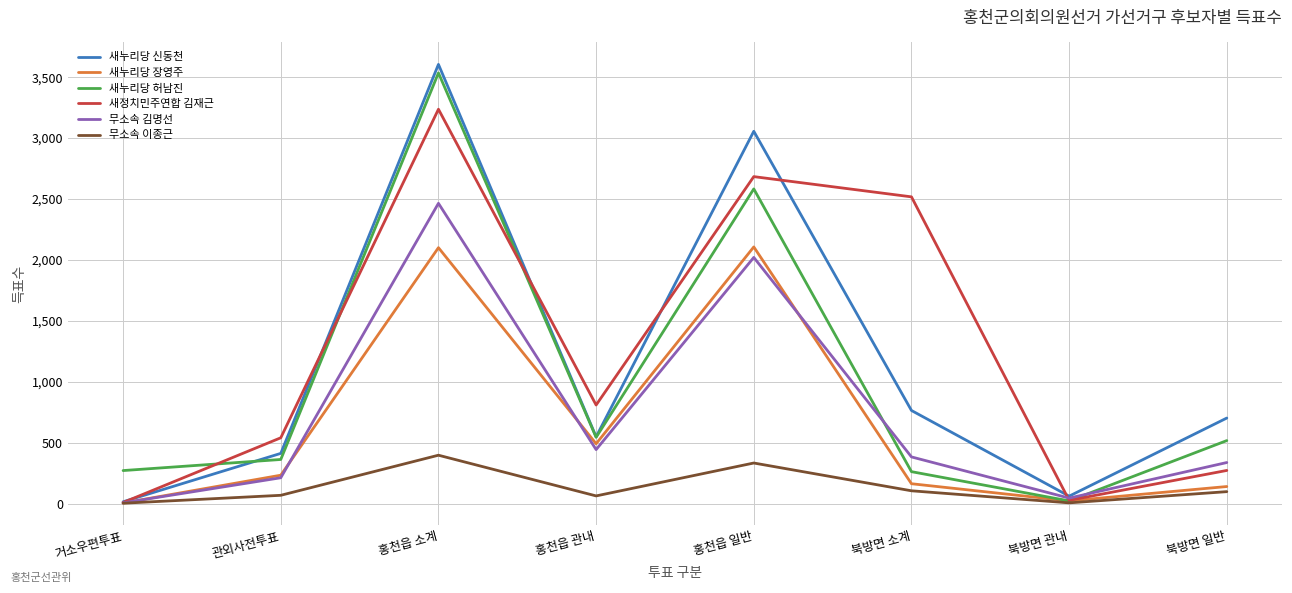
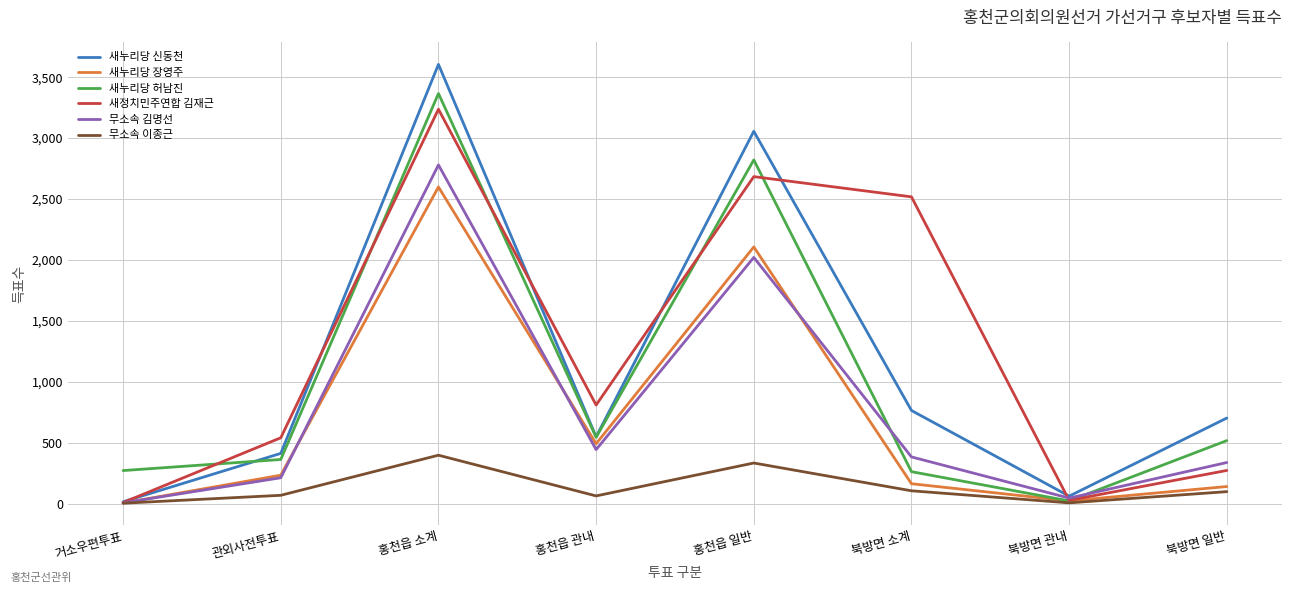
  {
    "새누리당 신동천": {
      "관외사전투표": "410",
      "홍천읍 소계": "3,610",
      "홍천읍 일반": "3,060",
      "북방면 소계": "770",
      "북방면 일반": "700"
    },
    "새누리당 장영주": {
      "관외사전투표": "230",
-     "홍천읍 소계": "2,100",
+     "홍천읍 소계": "2,600",
      "홍천읍 관내": "490",
      "홍천읍 일반": "2,110",
      "북방면 소계": "160",
      "북방면 일반": "140"
    },
    "새누리당 허남진": {
      "거소우편투표": "270",
      "관외사전투표": "360",
-     "홍천읍 소계": "3,540",
-     "홍천읍 일반": "2,580",
+     "홍천읍 소계": "3,370",
+     "홍천읍 일반": "2,820",
      "북방면 소계": "260",
      "북방면 일반": "520"
    },
    "새정치민주연합 김재근": {
      "관외사전투표": "540",
      "홍천읍 소계": "3,240",
      "홍천읍 관내": "810",
      "홍천읍 일반": "2,680",
      "북방면 소계": "2,520",
      "북방면 일반": "270"
    },
    "무소속 김명선": {
      "관외사전투표": "210",
-     "홍천읍 소계": "2,470",
+     "홍천읍 소계": "2,780",
      "홍천읍 관내": "440",
      "홍천읍 일반": "2,020",
      "북방면 소계": "380",
      "북방면 일반": "340"
    },
    "무소속 이종근": {
      "관외사전투표": "70",
      "홍천읍 소계": "400",
      "홍천읍 관내": "60",
      "홍천읍 일반": "330",
      "북방면 소계": "110",
      "북방면 일반": "100"
    }
  }
